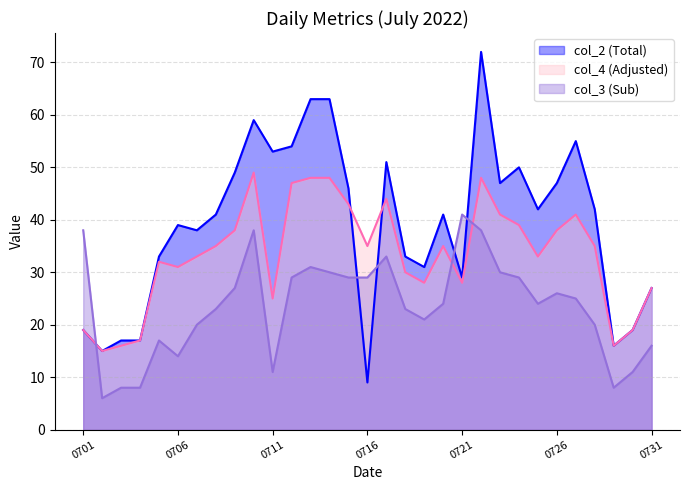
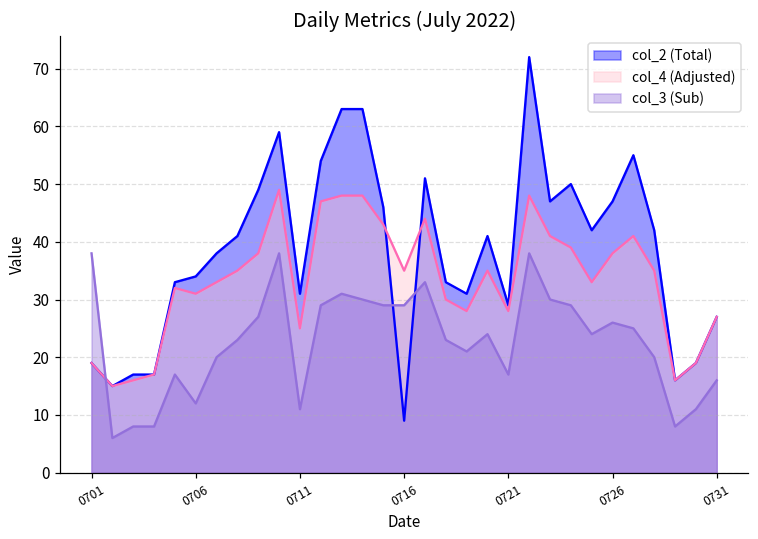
  {
    "col_2 (Total)": {
-     "0706": 39,
-     "0711": 53,
+     "0706": 34,
+     "0711": 31,
      "0716": 9,
      "0721": 29,
      "0726": 47
    },
    "col_4 (Adjusted)": {
      "0706": 31,
      "0711": 25,
      "0716": 35,
      "0721": 28,
      "0726": 38
    },
    "col_3 (Sub)": {
      "0701": 38,
-     "0706": 14,
+     "0706": 12,
      "0711": 11,
      "0716": 29,
-     "0721": 41,
+     "0721": 17,
      "0726": 26,
      "0731": 16
    }
  }
